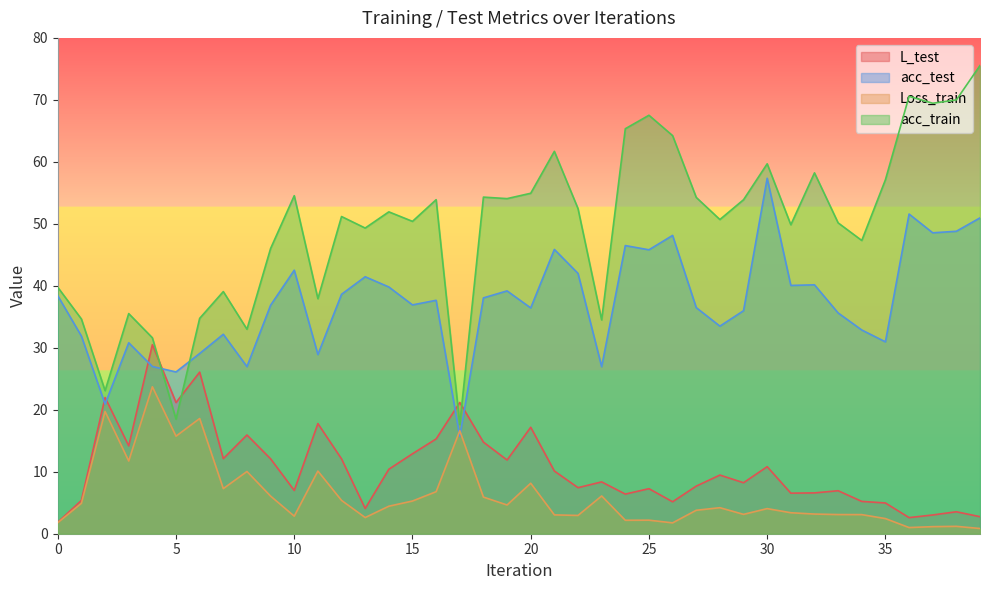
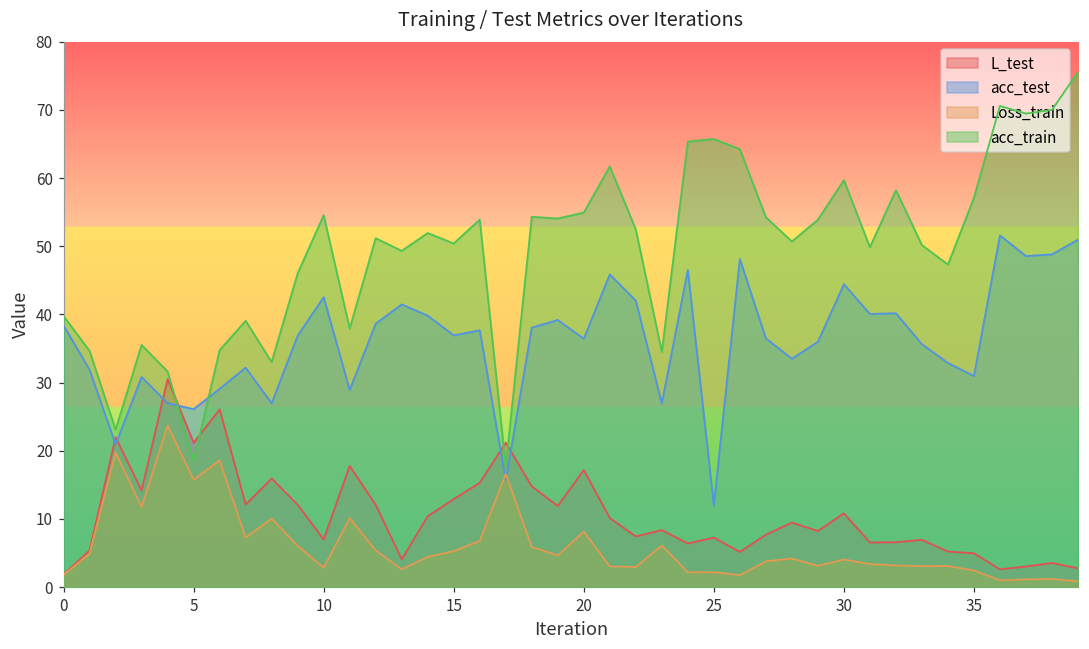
  {
    "acc_test": {
      "0": 38,
      "5": 26,
      "10": 43,
      "15": 37,
      "20": 36,
-     "25": 46,
-     "30": 57,
+     "25": 12,
+     "30": 44,
      "35": 31
    },
    "acc_train": {
      "0": 40,
      "5": 18,
      "10": 55,
      "15": 50,
      "20": 55,
-     "25": 68,
+     "25": 66,
      "30": 60,
      "35": 57
    }
  }
